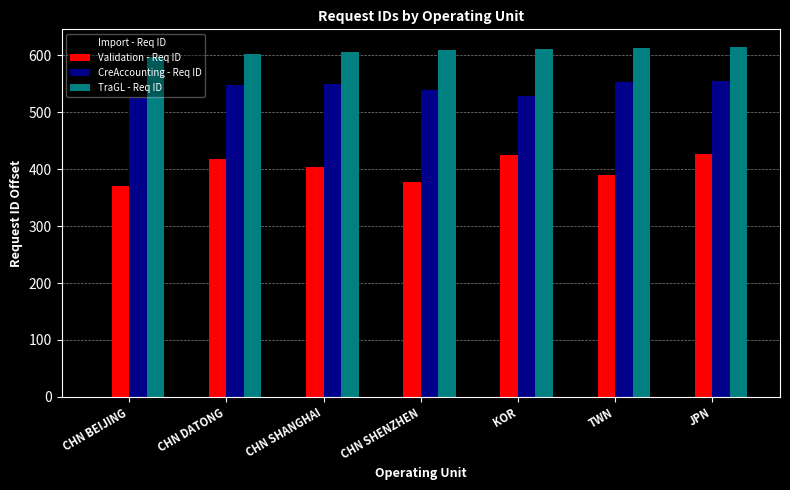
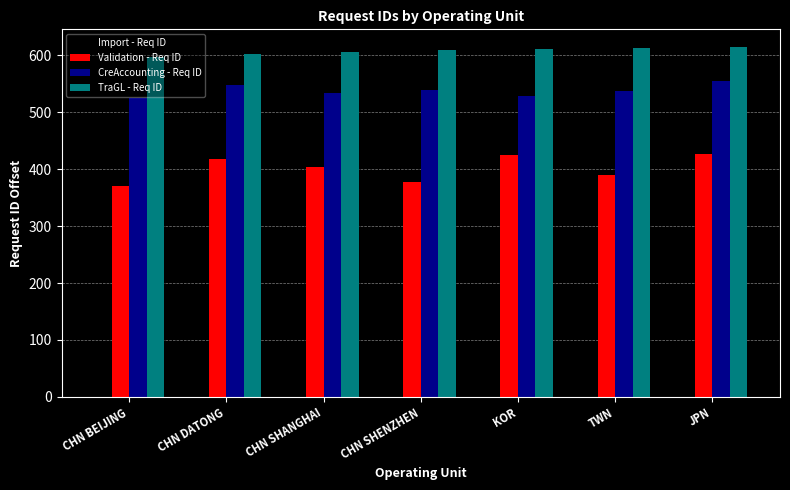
  {
    "Import - Req ID": {
      "CHN BEIJING": 0,
      "CHN DATONG": 10,
      "CHN SHANGHAI": 20,
      "CHN SHENZHEN": 60,
      "KOR": 40,
      "TWN": 30,
      "JPN": 70
    },
    "Validation - Req ID": {
      "CHN BEIJING": 370,
      "CHN DATONG": 420,
      "CHN SHANGHAI": 400,
      "CHN SHENZHEN": 380,
      "KOR": 430,
      "TWN": 390,
      "JPN": 430
    },
    "CreAccounting - Req ID": {
      "CHN BEIJING": 530,
      "CHN DATONG": 550,
-     "CHN SHANGHAI": 550,
+     "CHN SHANGHAI": 530,
      "CHN SHENZHEN": 540,
      "KOR": 530,
-     "TWN": 550,
+     "TWN": 540,
      "JPN": 560
    },
    "TraGL - Req ID": {
      "CHN DATONG": 600,
      "CHN SHANGHAI": 610,
      "CHN SHENZHEN": 610,
      "KOR": 610,
      "TWN": 610,
      "JPN": 620
    }
  }
